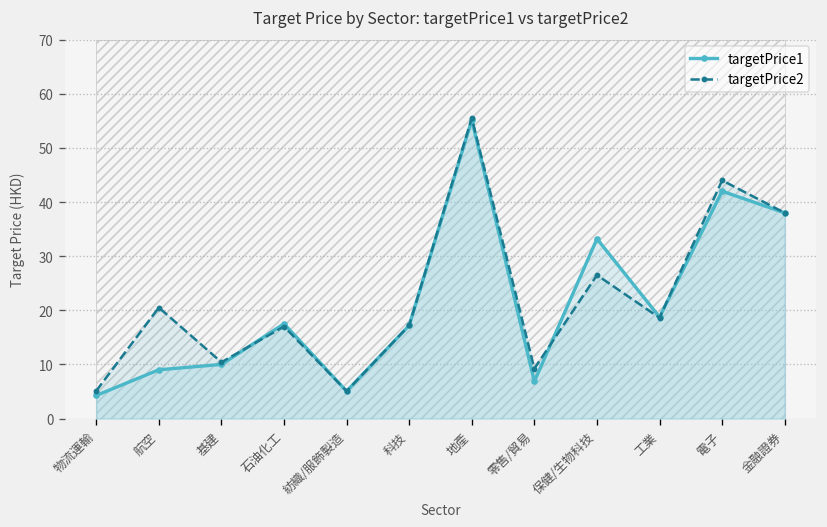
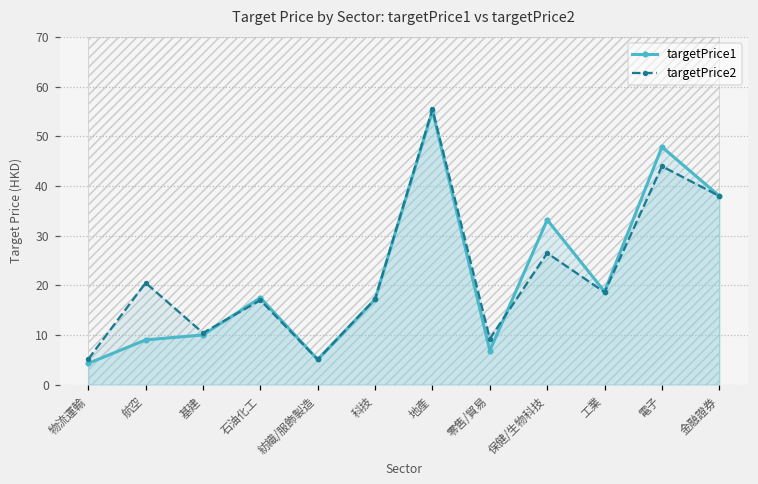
  {
    "targetPrice1": {
      "物流運輸": 4,
      "航空": 9,
      "零售/貿易": 7,
      "保健/生物科技": 33,
-     "電子": 42
+     "電子": 48
    },
    "targetPrice2": {
      "物流運輸": 5,
      "航空": 21,
      "零售/貿易": 9,
      "保健/生物科技": 27,
      "電子": 44
    }
  }
